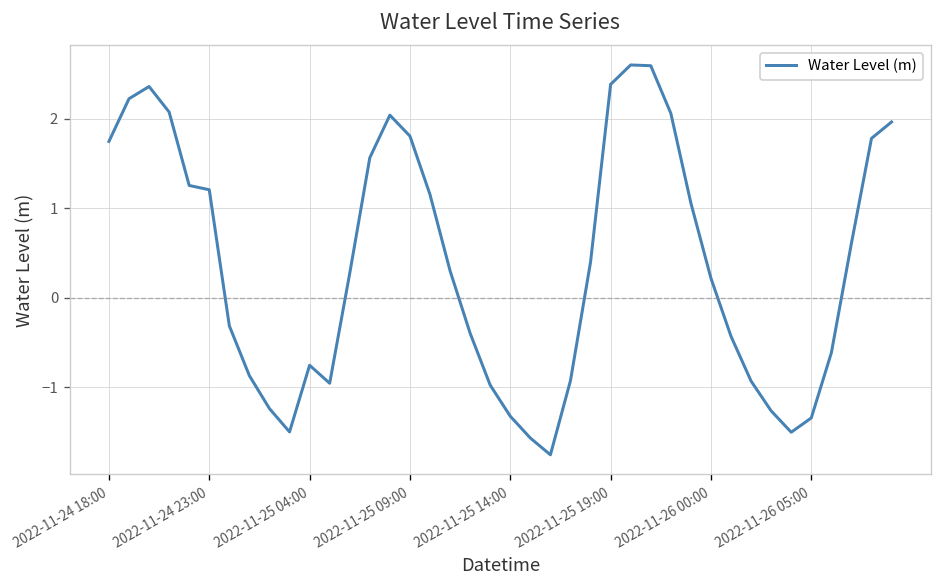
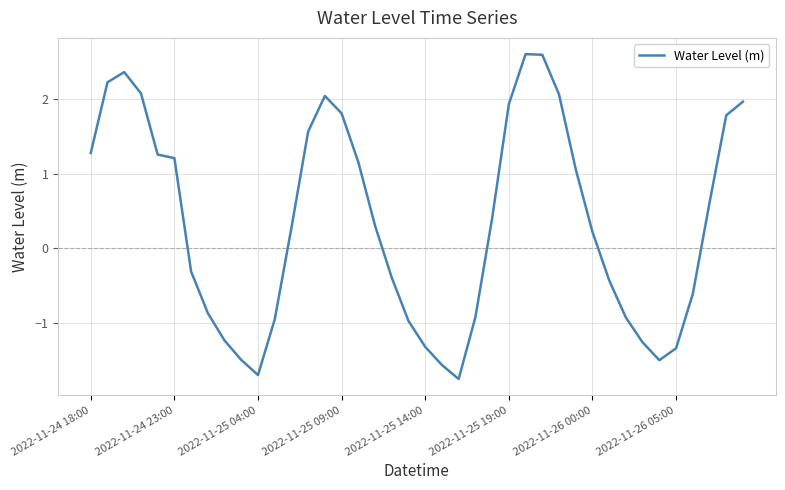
  {
-   "2022-11-24 18:00": 1.7,
+   "2022-11-24 18:00": 1.3,
    "2022-11-24 23:00": 1.2,
-   "2022-11-25 04:00": -0.8,
+   "2022-11-25 04:00": -1.7,
    "2022-11-25 09:00": 1.8,
    "2022-11-25 14:00": -1.3,
-   "2022-11-25 19:00": 2.4,
+   "2022-11-25 19:00": 1.9,
    "2022-11-26 00:00": 0.2,
    "2022-11-26 05:00": -1.3
  }
